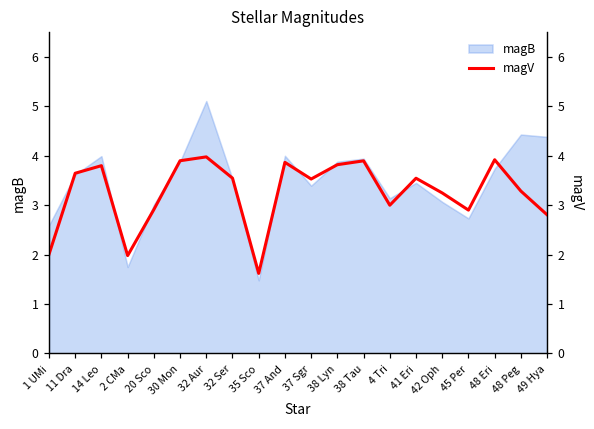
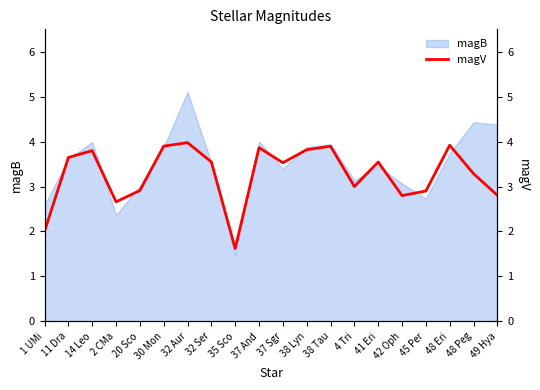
  {
    "magB": {
      "1 UMi": 2.6,
      "11 Dra": 3.6,
      "14 Leo": 4.0,
-     "2 CMa": 1.8,
+     "2 CMa": 2.4,
      "20 Sco": 3.0,
      "30 Mon": 3.9,
      "32 Aur": 5.1,
      "32 Ser": 3.5,
      "35 Sco": 1.5,
      "37 And": 4.0,
      "37 Sgr": 3.4,
      "38 Lyn": 3.9,
      "38 Tau": 3.9,
      "4 Tri": 3.1,
      "41 Eri": 3.5,
      "42 Oph": 3.1,
      "45 Per": 2.7,
      "48 Eri": 3.7,
      "48 Peg": 4.4,
      "49 Hya": 4.4
    },
    "magV": {
      "1 UMi": 2.0,
      "11 Dra": 3.6,
      "14 Leo": 3.8,
-     "2 CMa": 2.0,
+     "2 CMa": 2.7,
      "20 Sco": 2.9,
      "30 Mon": 3.9,
      "32 Aur": 4.0,
      "32 Ser": 3.5,
      "35 Sco": 1.6,
      "37 And": 3.9,
      "37 Sgr": 3.5,
      "38 Lyn": 3.8,
      "38 Tau": 3.9,
      "4 Tri": 3.0,
      "41 Eri": 3.5,
-     "42 Oph": 3.2,
+     "42 Oph": 2.8,
      "45 Per": 2.9,
      "48 Eri": 3.9,
      "48 Peg": 3.3,
      "49 Hya": 2.8
    }
  }
